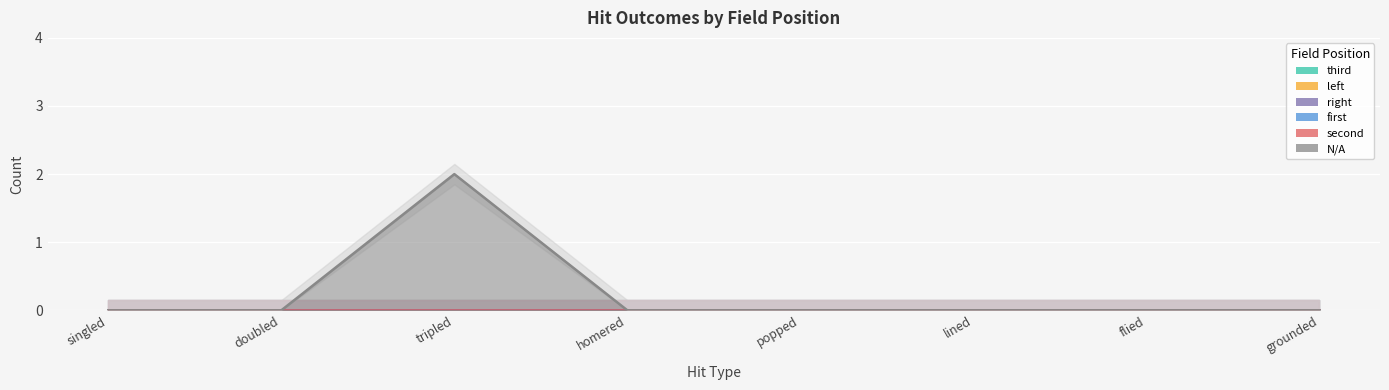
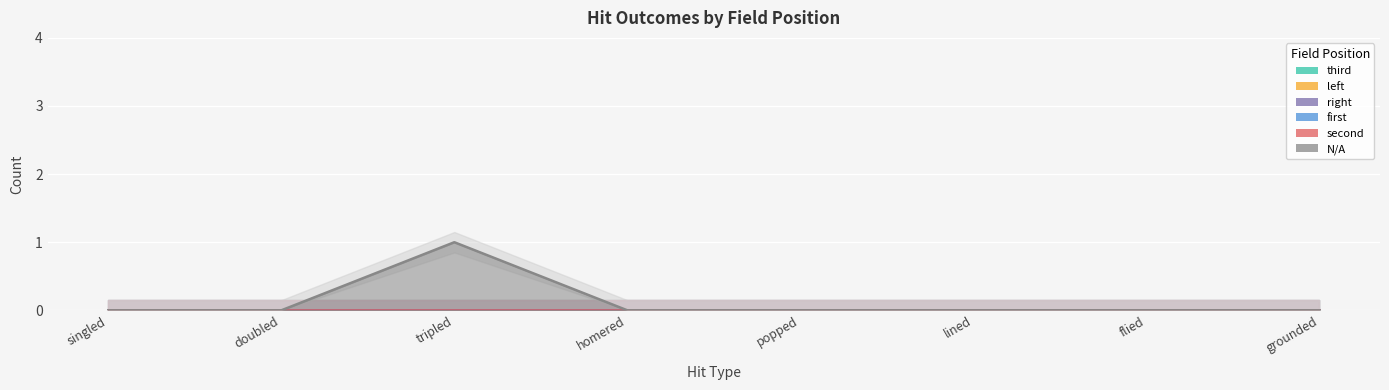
  {
    "second": {
      "tripled": 0
    },
    "N/A": {
-     "tripled": 2
+     "tripled": 1
    }
  }
